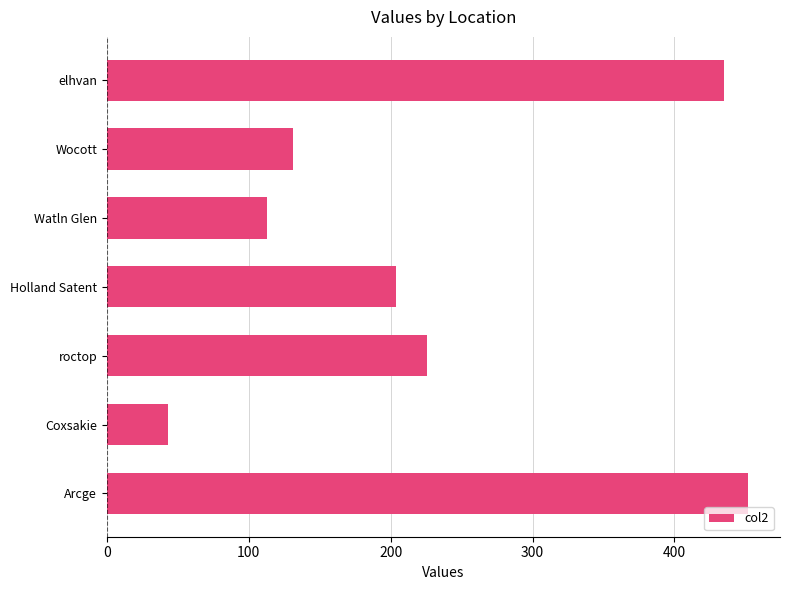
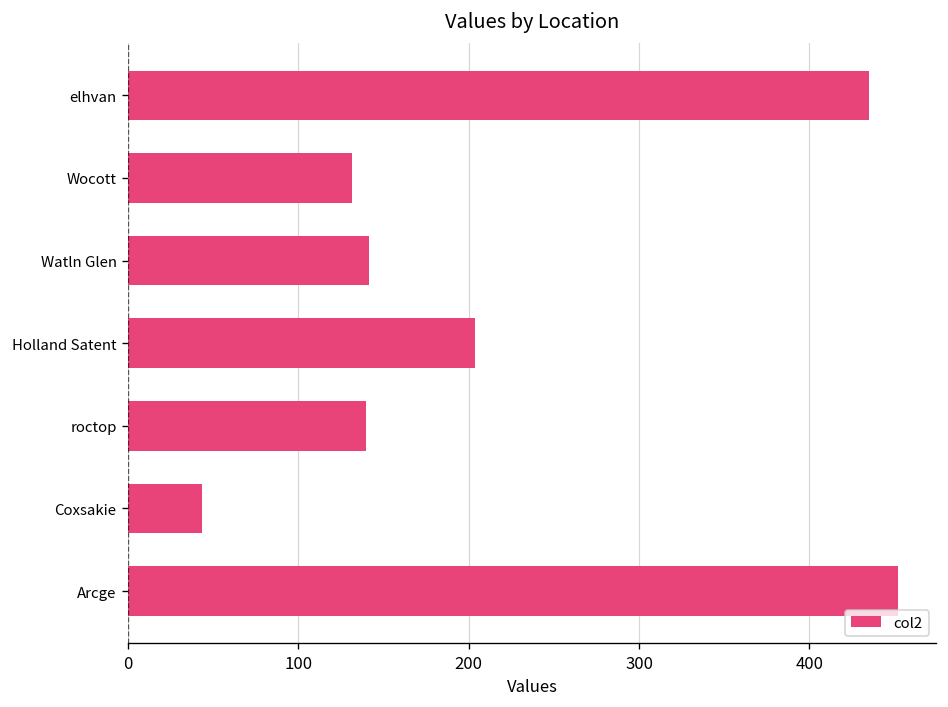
  {
    "elhvan": 435,
    "Wocott": 131,
-   "Watln Glen": 113,
+   "Watln Glen": 141,
    "Holland Satent": 204,
-   "roctop": 226,
+   "roctop": 139,
    "Coxsakie": 43,
    "Arcge": 452
  }
